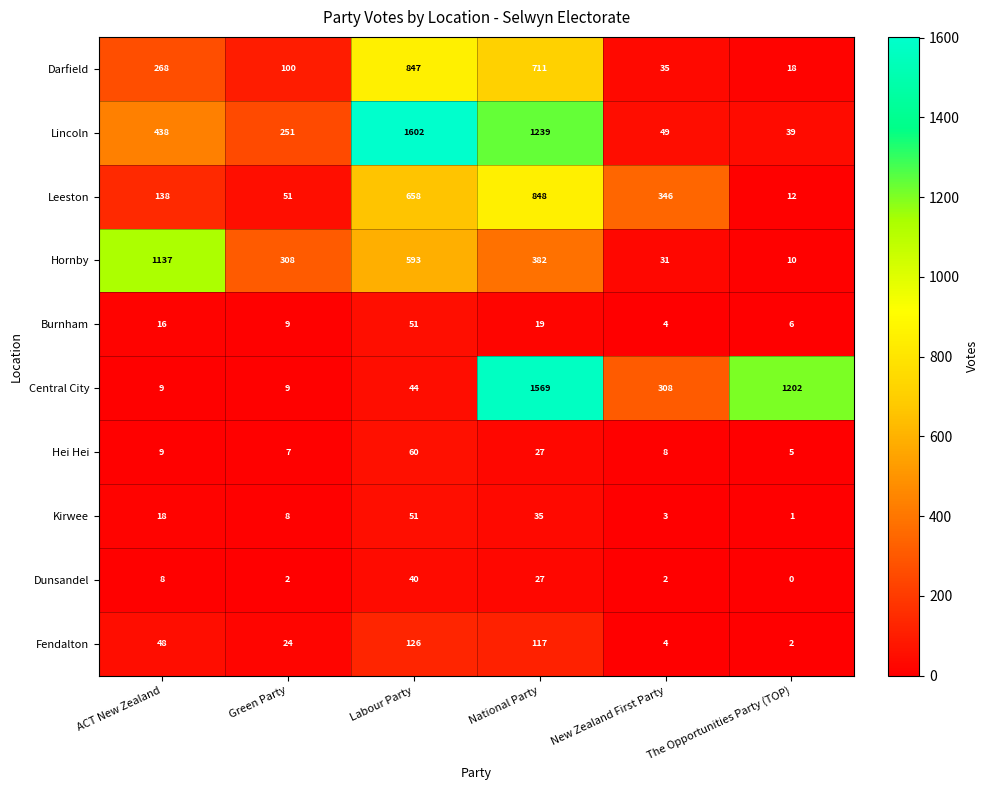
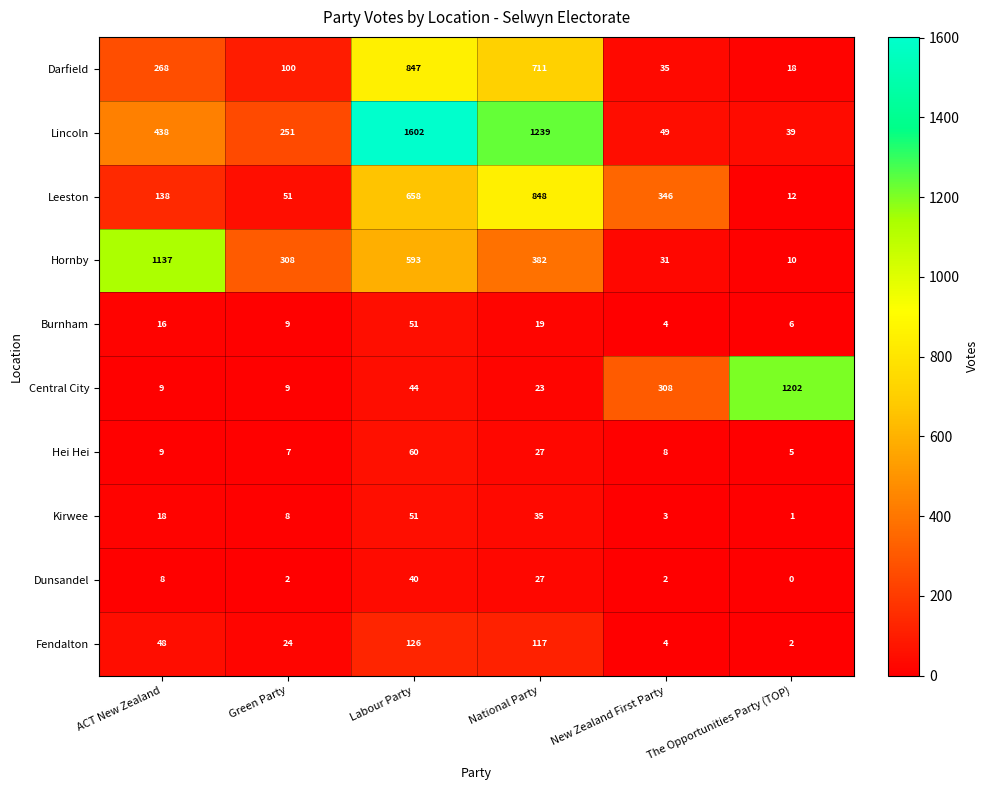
  {
    "Darfield": {
      "ACT New Zealand": 268,
      "Green Party": 100,
      "Labour Party": 847,
      "National Party": 711,
      "New Zealand First Party": 35,
      "The Opportunities Party (TOP)": 18
    },
    "Lincoln": {
      "ACT New Zealand": 438,
      "Green Party": 251,
      "Labour Party": 1602,
      "National Party": 1239,
      "New Zealand First Party": 49,
      "The Opportunities Party (TOP)": 39
    },
    "Leeston": {
      "ACT New Zealand": 138,
      "Green Party": 51,
      "Labour Party": 658,
      "National Party": 848,
      "New Zealand First Party": 346,
      "The Opportunities Party (TOP)": 12
    },
    "Hornby": {
      "ACT New Zealand": 1137,
      "Green Party": 308,
      "Labour Party": 593,
      "National Party": 382,
      "New Zealand First Party": 31,
      "The Opportunities Party (TOP)": 10
    },
    "Burnham": {
      "ACT New Zealand": 16,
      "Green Party": 9,
      "Labour Party": 51,
      "National Party": 19,
      "New Zealand First Party": 4,
      "The Opportunities Party (TOP)": 6
    },
    "Central City": {
      "ACT New Zealand": 9,
      "Green Party": 9,
      "Labour Party": 44,
-     "National Party": 1569,
+     "National Party": 23,
      "New Zealand First Party": 308,
      "The Opportunities Party (TOP)": 1202
    },
    "Hei Hei": {
      "ACT New Zealand": 9,
      "Green Party": 7,
      "Labour Party": 60,
      "National Party": 27,
      "New Zealand First Party": 8,
      "The Opportunities Party (TOP)": 5
    },
    "Kirwee": {
      "ACT New Zealand": 18,
      "Green Party": 8,
      "Labour Party": 51,
      "National Party": 35,
      "New Zealand First Party": 3,
      "The Opportunities Party (TOP)": 1
    },
    "Dunsandel": {
      "ACT New Zealand": 8,
      "Green Party": 2,
      "Labour Party": 40,
      "National Party": 27,
      "New Zealand First Party": 2,
      "The Opportunities Party (TOP)": 0
    },
    "Fendalton": {
      "ACT New Zealand": 48,
      "Green Party": 24,
      "Labour Party": 126,
      "National Party": 117,
      "New Zealand First Party": 4,
      "The Opportunities Party (TOP)": 2
    }
  }
